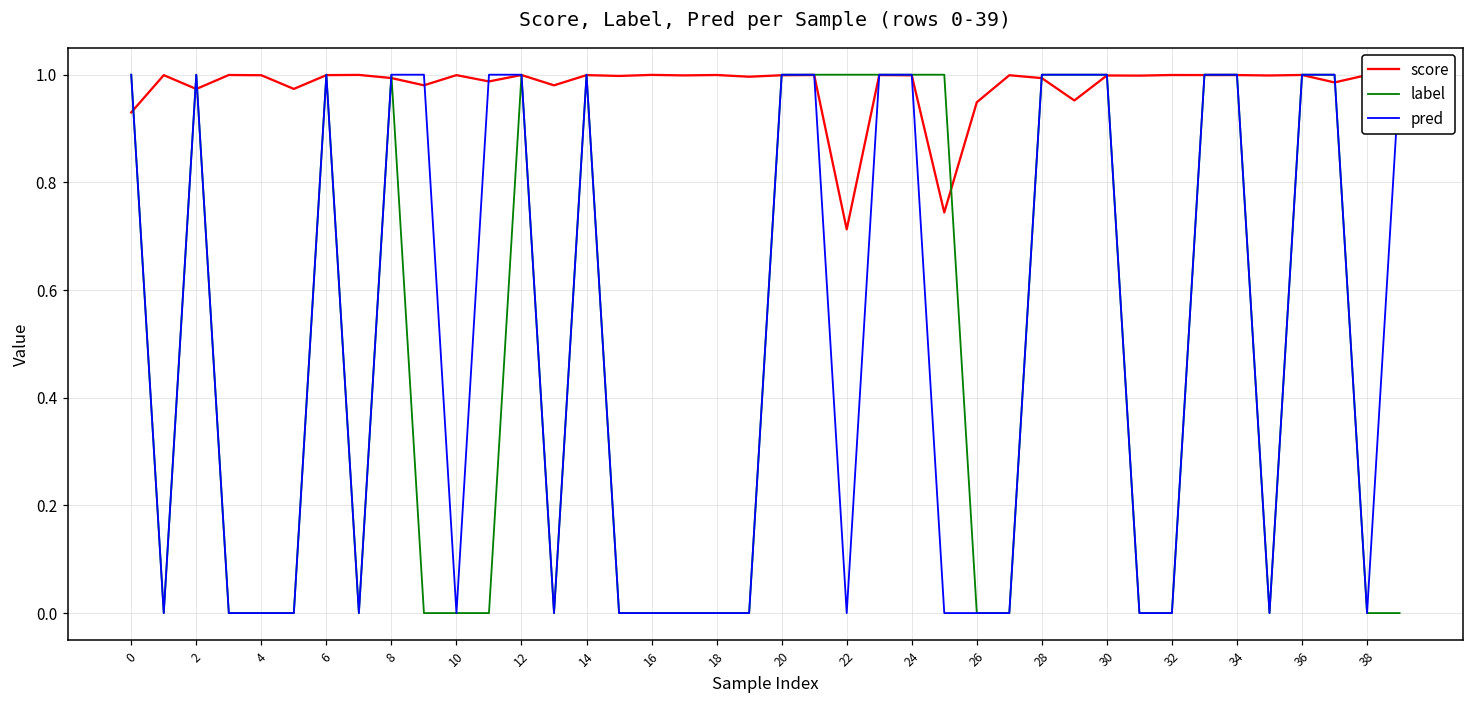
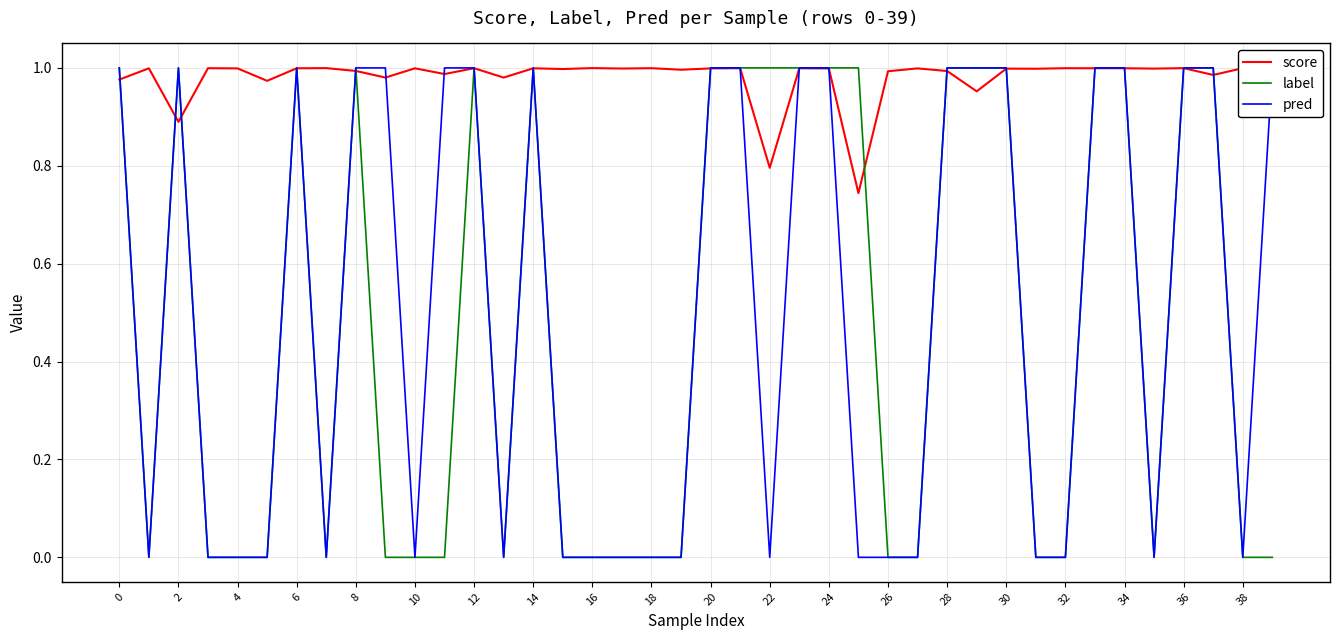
  {
    "score": {
-     "0": 0.93,
-     "2": 0.97,
+     "0": 0.98,
+     "2": 0.89,
      "4": 1.00,
      "8": 0.99,
      "10": 1.00,
      "16": 1.00,
      "18": 1.00,
-     "22": 0.71,
-     "26": 0.95,
+     "22": 0.80,
+     "26": 0.99,
      "28": 0.99,
      "32": 1.00
    },
    "label": {
      "22": 1.00
    },
    "pred": {
      "22": 0.00
    }
  }
